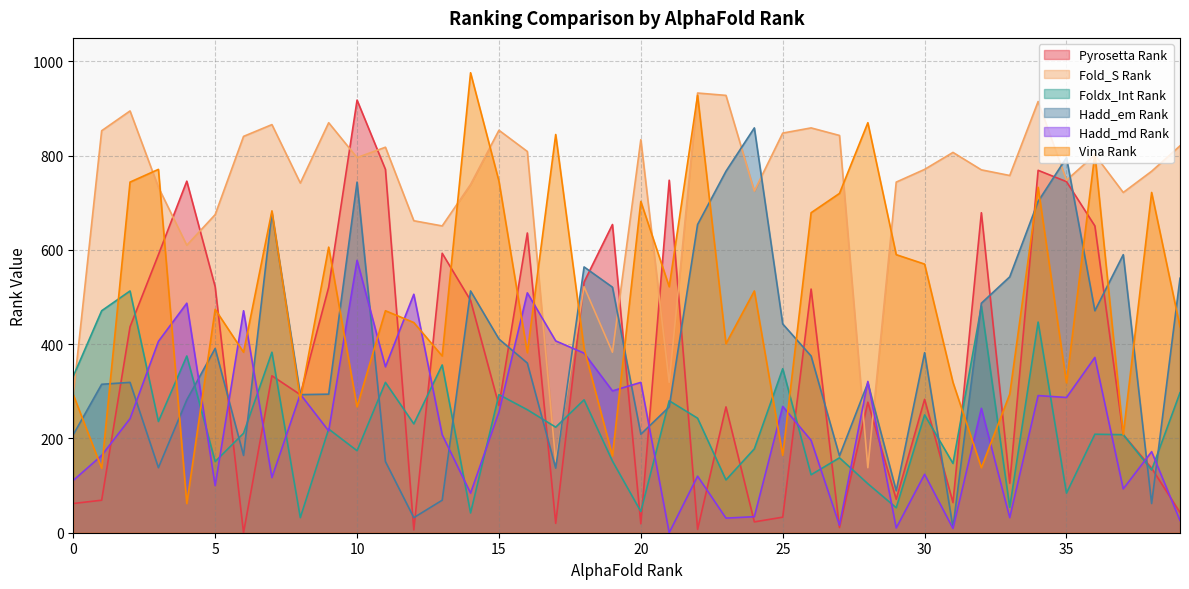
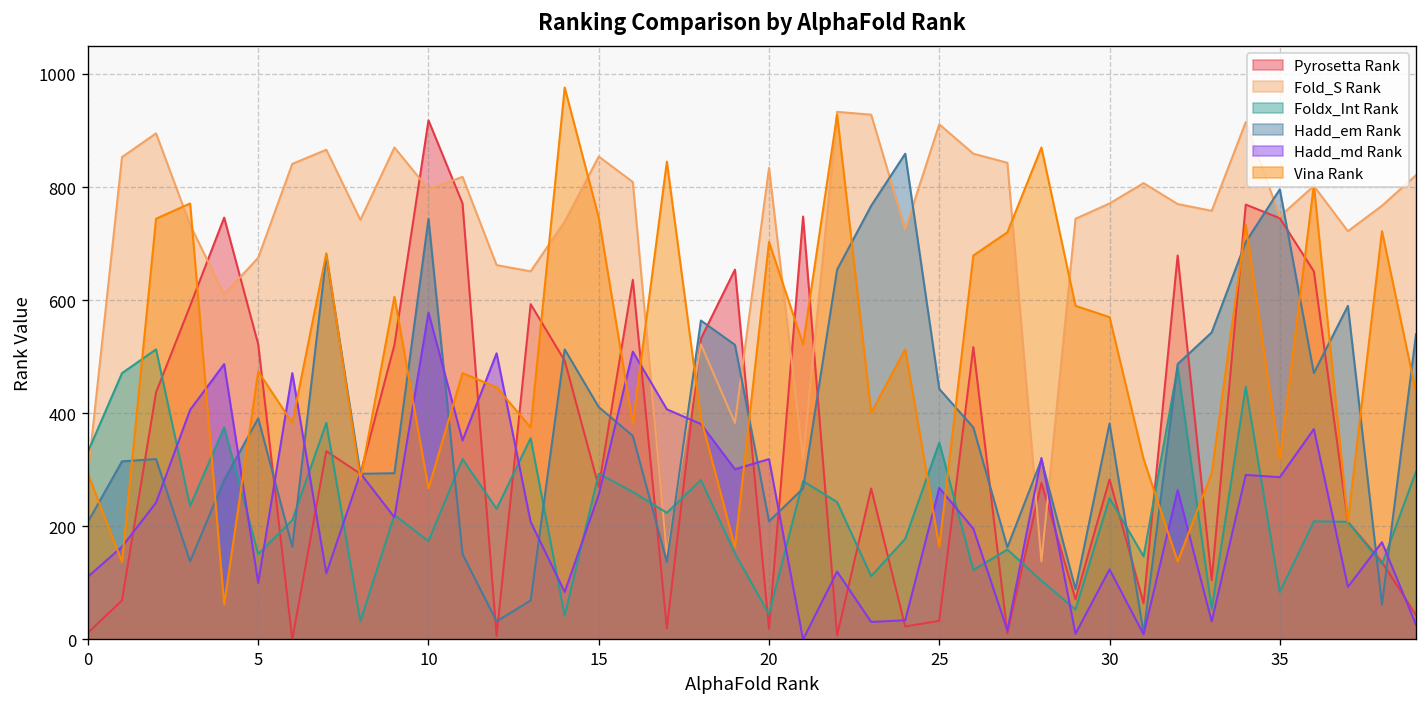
  {
    "Pyrosetta Rank": {
-     "0": 60,
+     "0": 10,
      "5": 520,
      "10": 920,
      "15": 270,
      "20": 20,
      "25": 30,
      "30": 280
    },
    "Fold_S Rank": {
      "5": 680,
      "10": 800,
      "15": 850,
      "20": 830,
-     "25": 850,
+     "25": 910,
      "30": 770
    },
    "Hadd_md Rank": {
      "0": 110,
      "5": 100,
      "10": 580,
      "15": 260,
      "20": 320,
      "25": 270,
      "30": 120,
      "35": 290
    },
    "Vina Rank": {
      "5": 470,
      "10": 270,
      "15": 750,
      "20": 700,
      "25": 160,
      "30": 570,
      "35": 320
    }
  }
